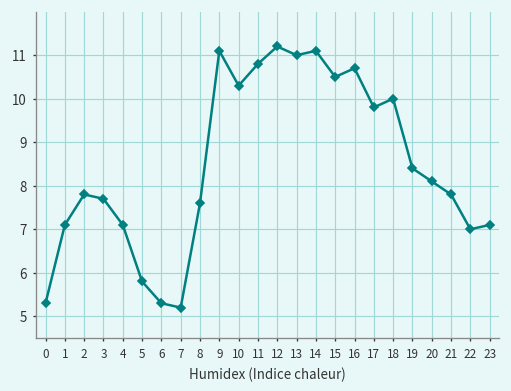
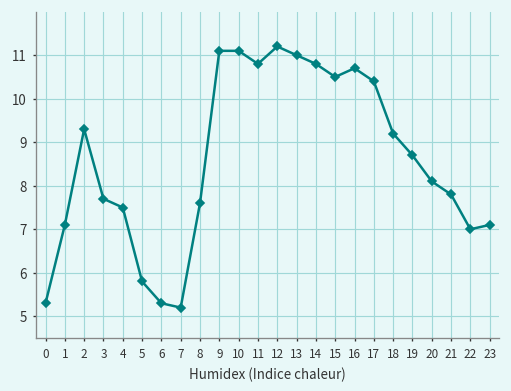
  {
    "0": 5.3,
    "1": 7.1,
-   "2": 7.8,
+   "2": 9.3,
    "3": 7.7,
-   "4": 7.1,
+   "4": 7.5,
    "5": 5.8,
    "6": 5.3,
    "7": 5.2,
    "8": 7.6,
    "9": 11.1,
-   "10": 10.3,
+   "10": 11.1,
    "11": 10.8,
    "12": 11.2,
    "13": 11.0,
-   "14": 11.1,
+   "14": 10.8,
    "15": 10.5,
    "16": 10.7,
-   "17": 9.8,
-   "18": 10.0,
-   "19": 8.4,
+   "17": 10.4,
+   "18": 9.2,
+   "19": 8.7,
    "20": 8.1,
    "21": 7.8,
    "22": 7.0,
    "23": 7.1
  }
